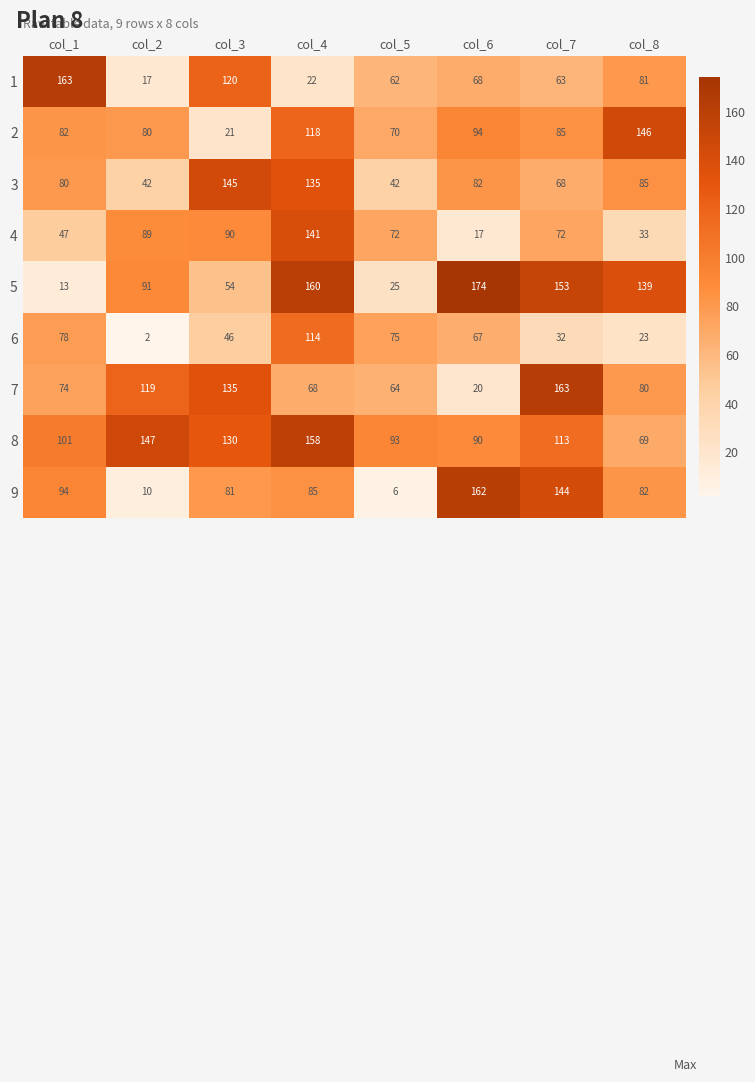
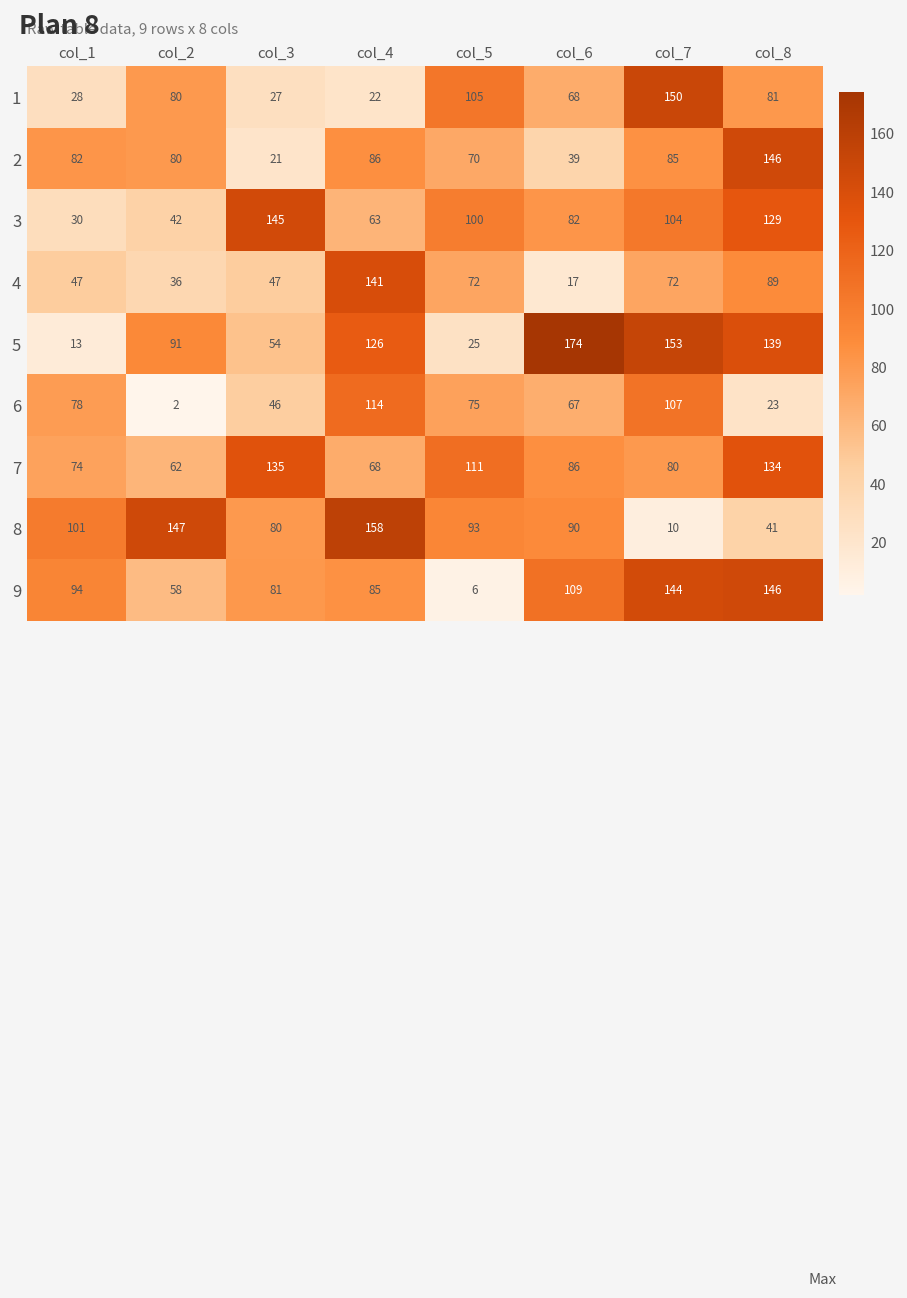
  {
    "1": {
-     "col_1": 163,
-     "col_2": 17,
-     "col_3": 120,
+     "col_1": 28,
+     "col_2": 80,
+     "col_3": 27,
      "col_4": 22,
-     "col_5": 62,
+     "col_5": 105,
      "col_6": 68,
-     "col_7": 63,
+     "col_7": 150,
      "col_8": 81
    },
    "2": {
      "col_1": 82,
      "col_2": 80,
      "col_3": 21,
-     "col_4": 118,
+     "col_4": 86,
      "col_5": 70,
-     "col_6": 94,
+     "col_6": 39,
      "col_7": 85,
      "col_8": 146
    },
    "3": {
-     "col_1": 80,
+     "col_1": 30,
      "col_2": 42,
      "col_3": 145,
-     "col_4": 135,
-     "col_5": 42,
+     "col_4": 63,
+     "col_5": 100,
      "col_6": 82,
-     "col_7": 68,
-     "col_8": 85
+     "col_7": 104,
+     "col_8": 129
    },
    "4": {
      "col_1": 47,
-     "col_2": 89,
-     "col_3": 90,
+     "col_2": 36,
+     "col_3": 47,
      "col_4": 141,
      "col_5": 72,
      "col_6": 17,
      "col_7": 72,
-     "col_8": 33
+     "col_8": 89
    },
    "5": {
      "col_1": 13,
      "col_2": 91,
      "col_3": 54,
-     "col_4": 160,
+     "col_4": 126,
      "col_5": 25,
      "col_6": 174,
      "col_7": 153,
      "col_8": 139
    },
    "6": {
      "col_1": 78,
      "col_2": 2,
      "col_3": 46,
      "col_4": 114,
      "col_5": 75,
      "col_6": 67,
-     "col_7": 32,
+     "col_7": 107,
      "col_8": 23
    },
    "7": {
      "col_1": 74,
-     "col_2": 119,
+     "col_2": 62,
      "col_3": 135,
      "col_4": 68,
-     "col_5": 64,
-     "col_6": 20,
-     "col_7": 163,
-     "col_8": 80
+     "col_5": 111,
+     "col_6": 86,
+     "col_7": 80,
+     "col_8": 134
    },
    "8": {
      "col_1": 101,
      "col_2": 147,
-     "col_3": 130,
+     "col_3": 80,
      "col_4": 158,
      "col_5": 93,
      "col_6": 90,
-     "col_7": 113,
-     "col_8": 69
+     "col_7": 10,
+     "col_8": 41
    },
    "9": {
      "col_1": 94,
-     "col_2": 10,
+     "col_2": 58,
      "col_3": 81,
      "col_4": 85,
      "col_5": 6,
-     "col_6": 162,
+     "col_6": 109,
      "col_7": 144,
-     "col_8": 82
+     "col_8": 146
    }
  }
